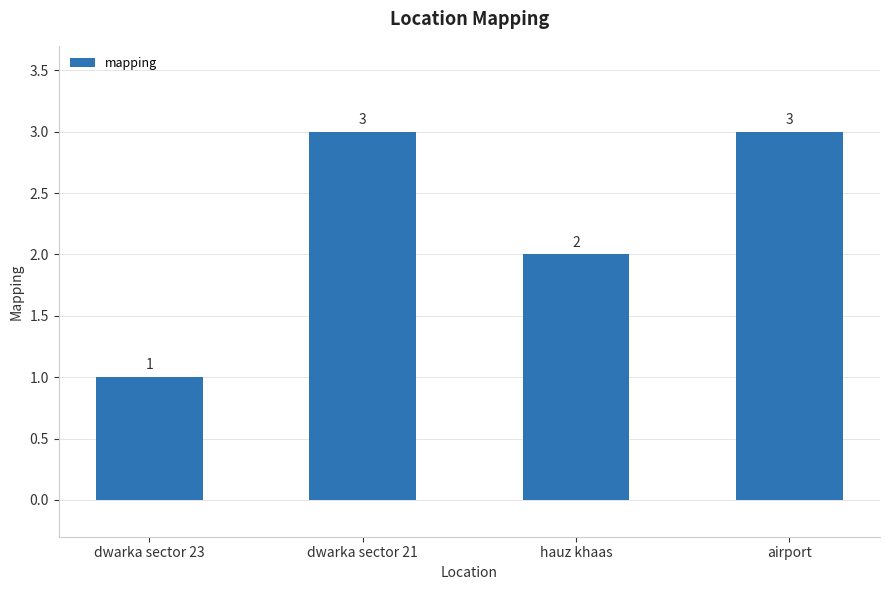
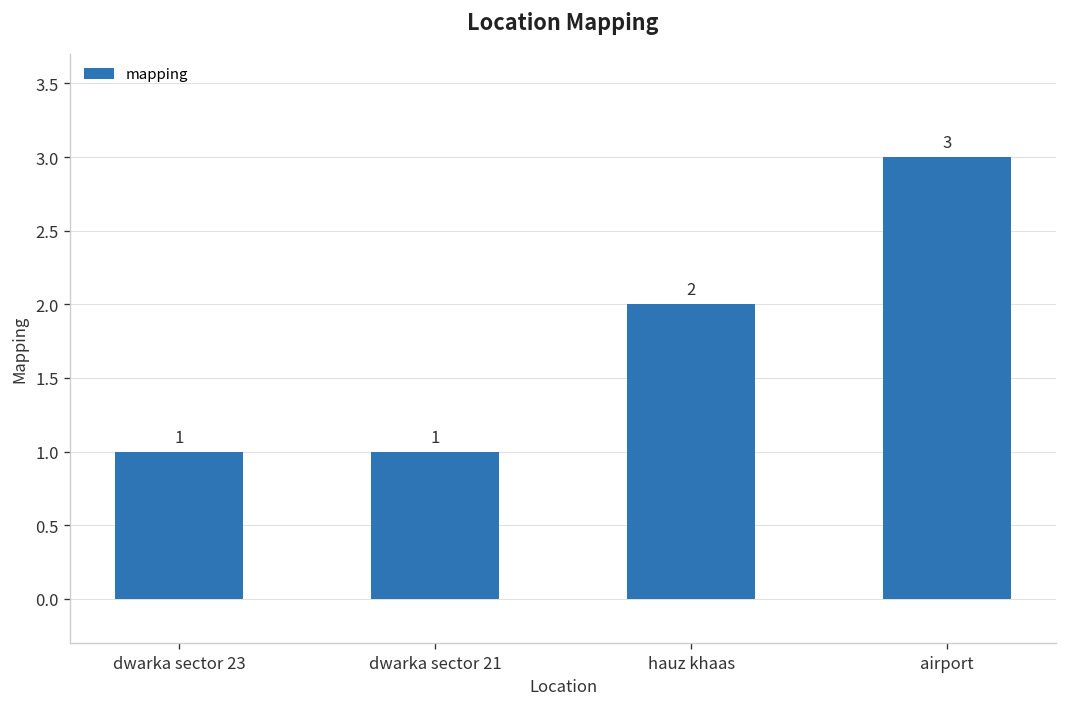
  {
    "dwarka sector 23": 1,
-   "dwarka sector 21": 3,
+   "dwarka sector 21": 1,
    "hauz khaas": 2,
    "airport": 3
  }
